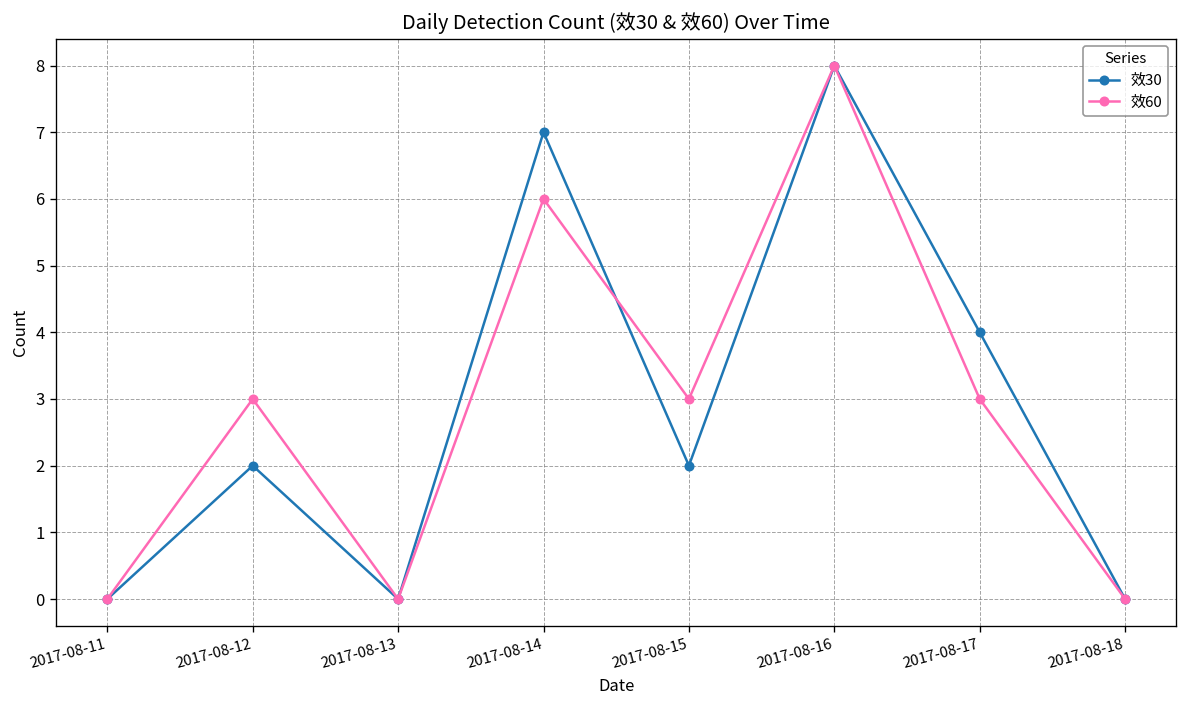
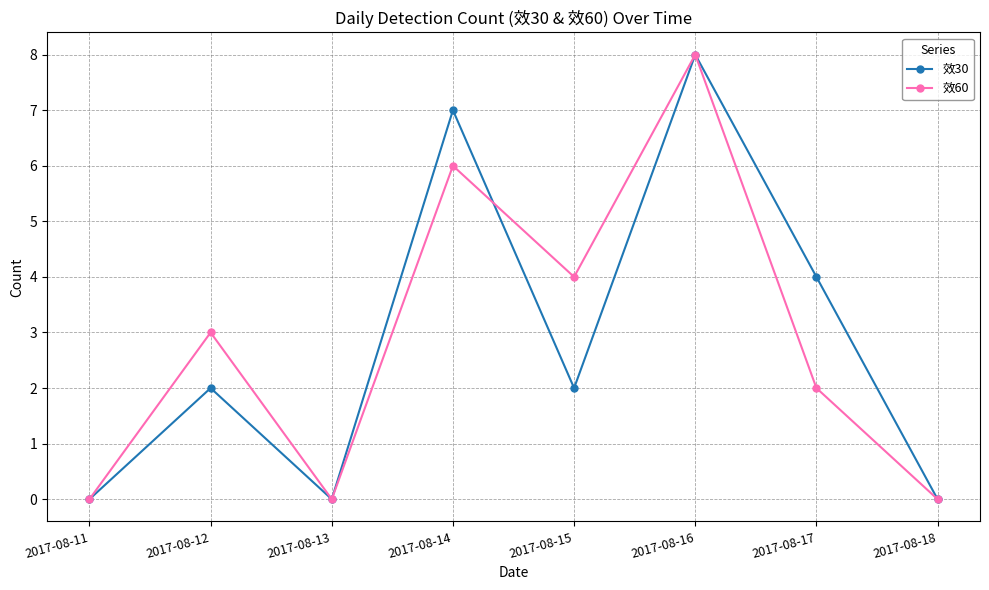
  {
    "效30": {
      "2017-08-12": 2,
      "2017-08-14": 7,
      "2017-08-15": 2,
      "2017-08-17": 4
    },
    "效60": {
      "2017-08-12": 3,
      "2017-08-14": 6,
-     "2017-08-15": 3,
-     "2017-08-17": 3
+     "2017-08-15": 4,
+     "2017-08-17": 2
    }
  }
